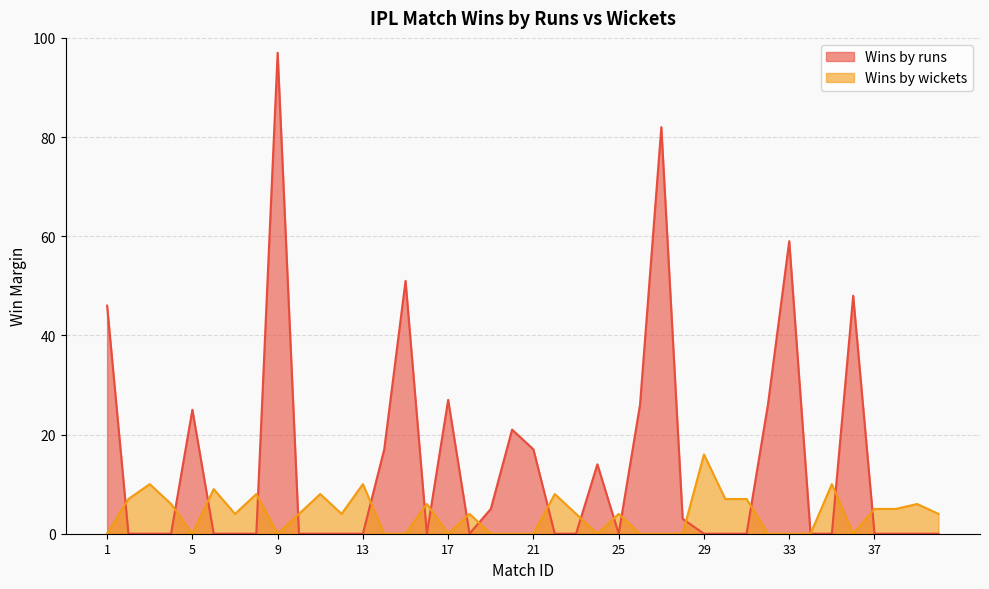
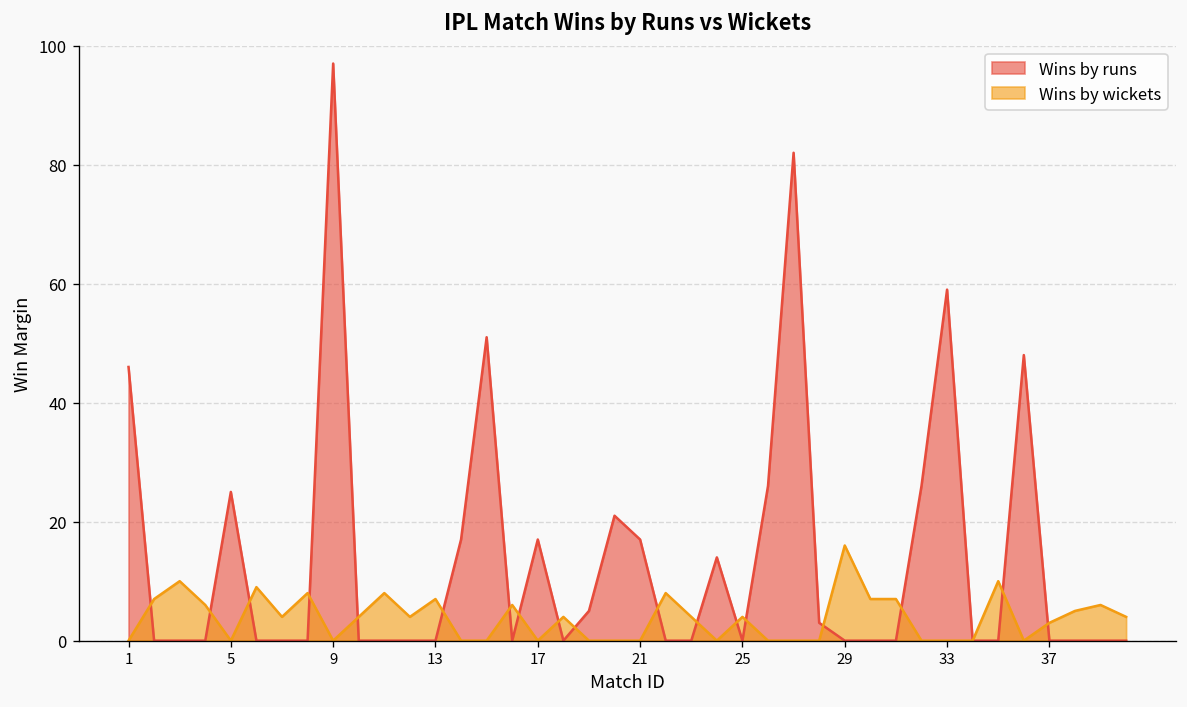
  {
    "Wins by runs": {
      "1": 46,
      "5": 25,
      "9": 97,
      "13": 0,
-     "17": 27,
+     "17": 17,
      "21": 17,
      "25": 0,
      "29": 0,
      "33": 59,
      "37": 0
    },
    "Wins by wickets": {
      "1": 0,
      "5": 0,
      "9": 0,
-     "13": 10,
+     "13": 7,
      "17": 0,
      "21": 0,
      "25": 4,
      "29": 16,
      "33": 0,
-     "37": 5
+     "37": 3
    }
  }
